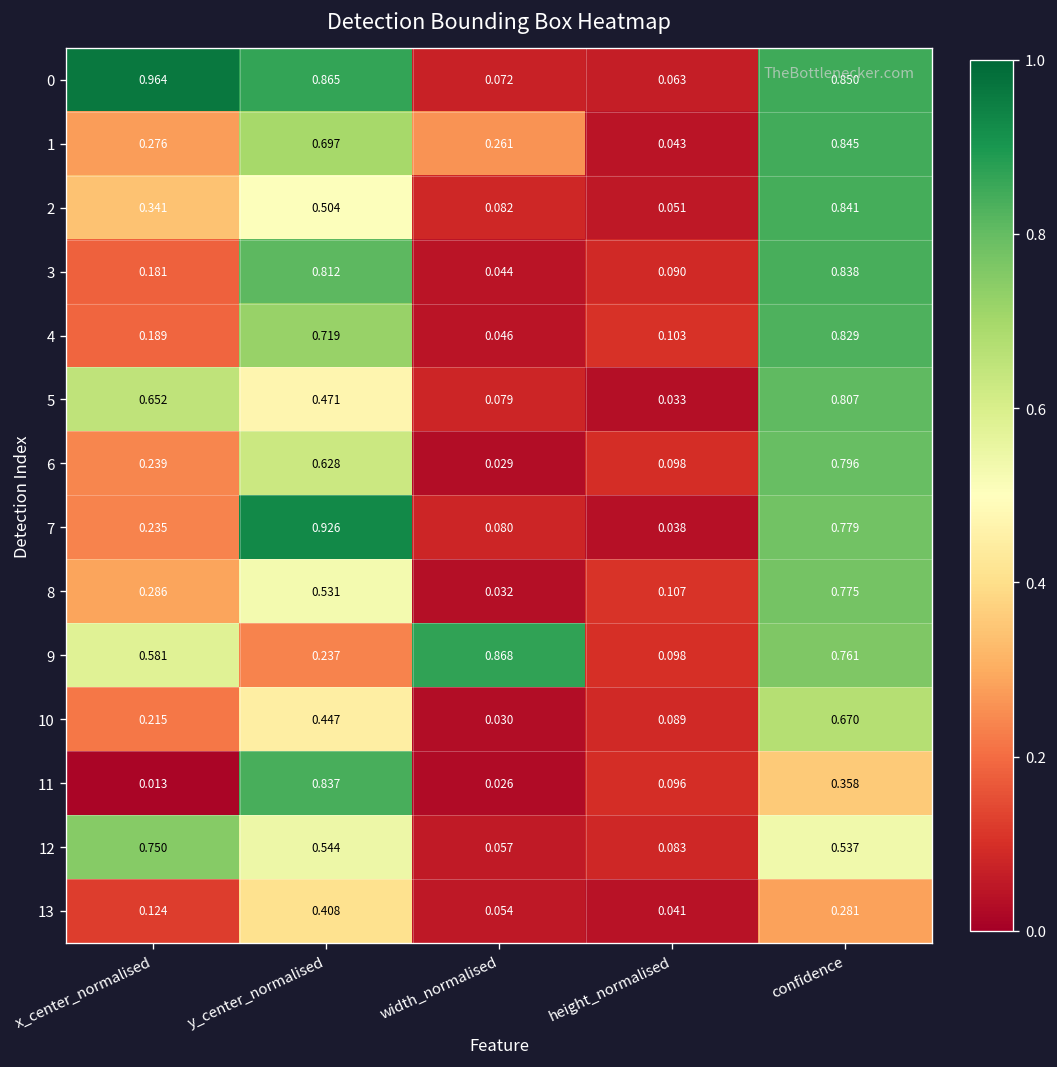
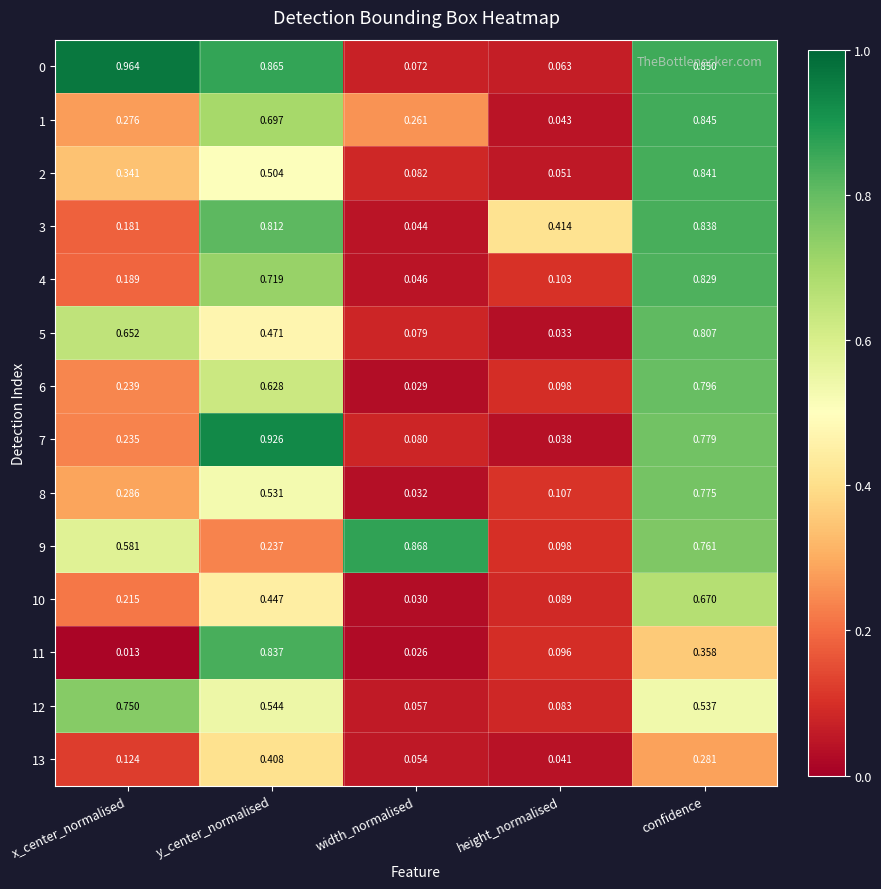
  {
    "0": {
      "x_center_normalised": 0.964,
      "y_center_normalised": 0.865,
      "width_normalised": 0.072,
      "height_normalised": 0.063
    },
    "1": {
      "x_center_normalised": 0.276,
      "y_center_normalised": 0.697,
      "width_normalised": 0.261,
      "height_normalised": 0.043,
      "confidence": 0.845
    },
    "2": {
      "x_center_normalised": 0.341,
      "y_center_normalised": 0.504,
      "width_normalised": 0.082,
      "height_normalised": 0.051,
      "confidence": 0.841
    },
    "3": {
      "x_center_normalised": 0.181,
      "y_center_normalised": 0.812,
      "width_normalised": 0.044,
-     "height_normalised": 0.090,
+     "height_normalised": 0.414,
      "confidence": 0.838
    },
    "4": {
      "x_center_normalised": 0.189,
      "y_center_normalised": 0.719,
      "width_normalised": 0.046,
      "height_normalised": 0.103,
      "confidence": 0.829
    },
    "5": {
      "x_center_normalised": 0.652,
      "y_center_normalised": 0.471,
      "width_normalised": 0.079,
      "height_normalised": 0.033,
      "confidence": 0.807
    },
    "6": {
      "x_center_normalised": 0.239,
      "y_center_normalised": 0.628,
      "width_normalised": 0.029,
      "height_normalised": 0.098,
      "confidence": 0.796
    },
    "7": {
      "x_center_normalised": 0.235,
      "y_center_normalised": 0.926,
      "width_normalised": 0.080,
      "height_normalised": 0.038,
      "confidence": 0.779
    },
    "8": {
      "x_center_normalised": 0.286,
      "y_center_normalised": 0.531,
      "width_normalised": 0.032,
      "height_normalised": 0.107,
      "confidence": 0.775
    },
    "9": {
      "x_center_normalised": 0.581,
      "y_center_normalised": 0.237,
      "width_normalised": 0.868,
      "height_normalised": 0.098,
      "confidence": 0.761
    },
    "10": {
      "x_center_normalised": 0.215,
      "y_center_normalised": 0.447,
      "width_normalised": 0.030,
      "height_normalised": 0.089,
      "confidence": 0.670
    },
    "11": {
      "x_center_normalised": 0.013,
      "y_center_normalised": 0.837,
      "width_normalised": 0.026,
      "height_normalised": 0.096,
      "confidence": 0.358
    },
    "12": {
      "x_center_normalised": 0.750,
      "y_center_normalised": 0.544,
      "width_normalised": 0.057,
      "height_normalised": 0.083,
      "confidence": 0.537
    },
    "13": {
      "x_center_normalised": 0.124,
      "y_center_normalised": 0.408,
      "width_normalised": 0.054,
      "height_normalised": 0.041,
      "confidence": 0.281
    }
  }
